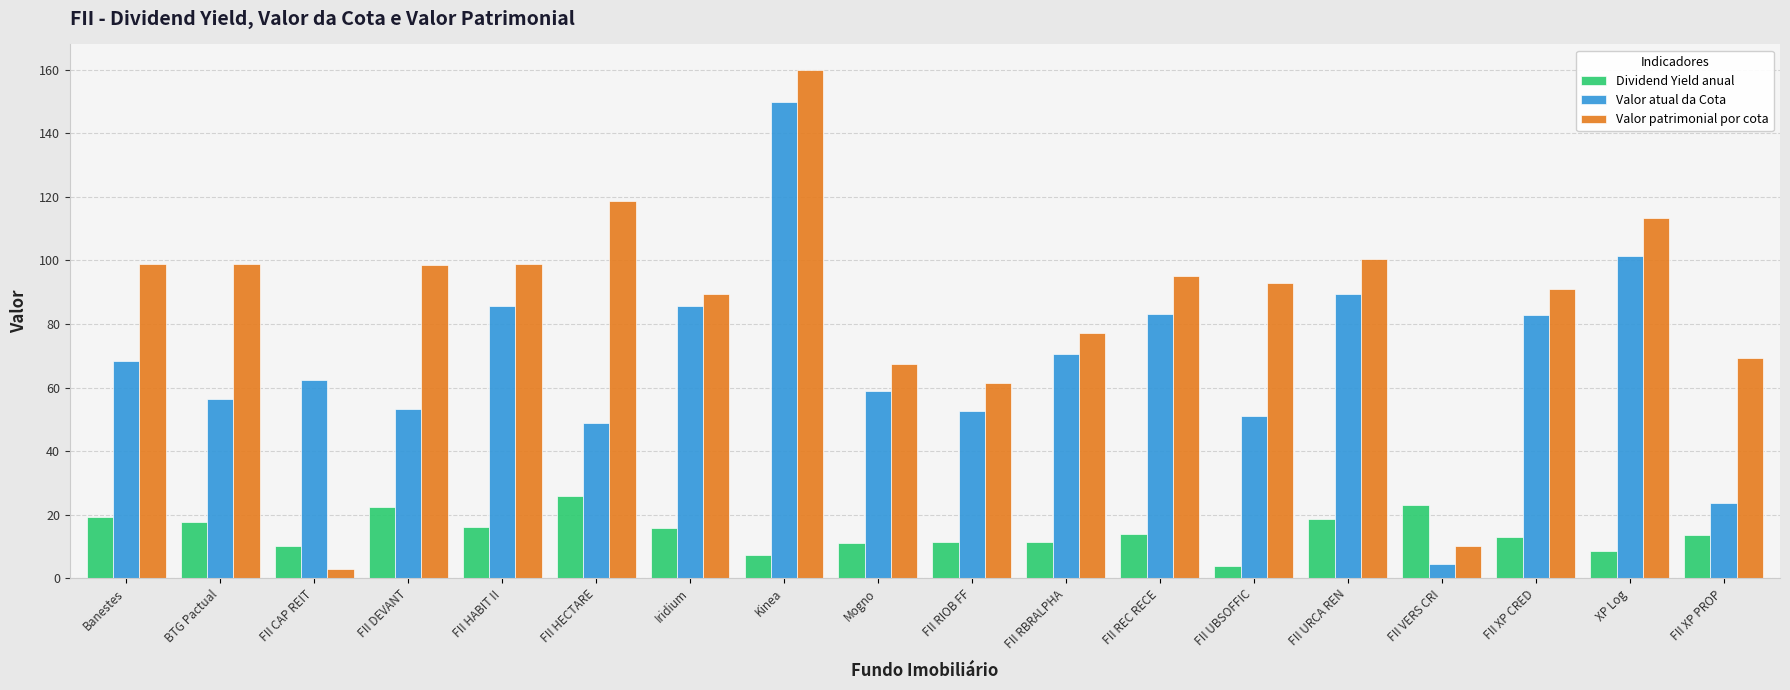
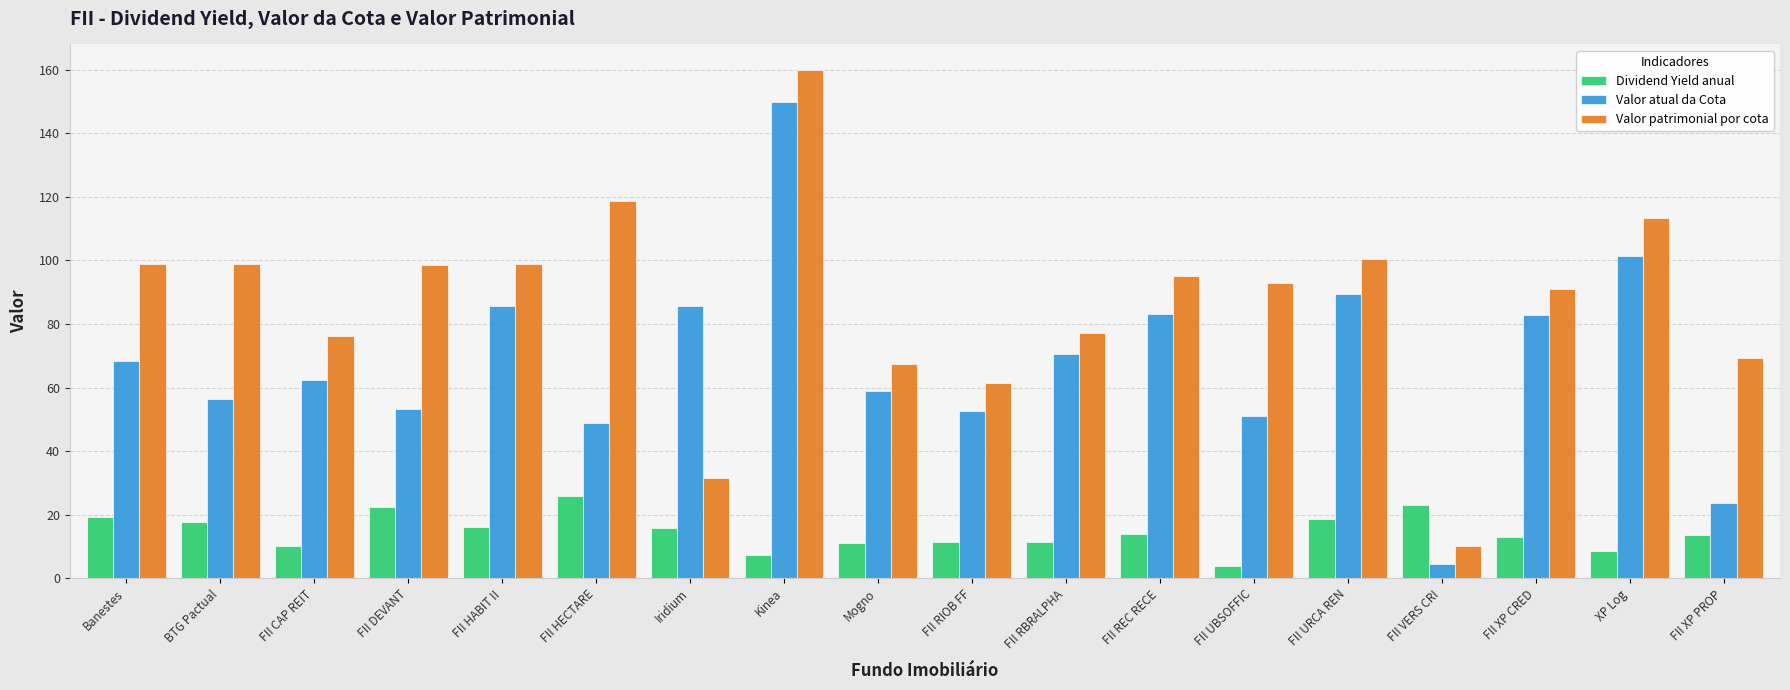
  {
    "Dividend Yield anual": {
      "Banestes": 19,
      "BTG Pactual": 18,
      "FII CAP REIT": 10,
      "FII DEVANT": 22,
      "FII HABIT II": 16,
      "FII HECTARE": 26,
      "Iridium": 16,
      "Kinea": 7,
      "Mogno": 11,
      "FII RIOB FF": 11,
      "FII RBRALPHA": 12,
      "FII REC RECE": 14,
      "FII UBSOFFIC": 4,
      "FII URCA REN": 19,
      "FII VERS CRI": 23,
      "FII XP CRED": 13,
      "XP Log": 9,
      "FII XP PROP": 14
    },
    "Valor atual da Cota": {
      "Banestes": 68,
      "BTG Pactual": 57,
      "FII CAP REIT": 63,
      "FII DEVANT": 53,
      "FII HABIT II": 86,
      "FII HECTARE": 49,
      "Iridium": 86,
      "Kinea": 150,
      "Mogno": 59,
      "FII RIOB FF": 53,
      "FII RBRALPHA": 71,
      "FII REC RECE": 83,
      "FII UBSOFFIC": 51,
      "FII URCA REN": 90,
      "FII VERS CRI": 5,
      "FII XP CRED": 83,
      "XP Log": 101,
      "FII XP PROP": 24
    },
    "Valor patrimonial por cota": {
      "Banestes": 99,
      "BTG Pactual": 99,
-     "FII CAP REIT": 3,
+     "FII CAP REIT": 76,
      "FII DEVANT": 99,
      "FII HABIT II": 99,
      "FII HECTARE": 119,
-     "Iridium": 90,
+     "Iridium": 32,
      "Kinea": 160,
      "Mogno": 67,
      "FII RIOB FF": 61,
      "FII RBRALPHA": 77,
      "FII REC RECE": 95,
      "FII UBSOFFIC": 93,
      "FII URCA REN": 100,
      "FII VERS CRI": 10,
      "FII XP CRED": 91,
      "XP Log": 113,
      "FII XP PROP": 69
    }
  }
